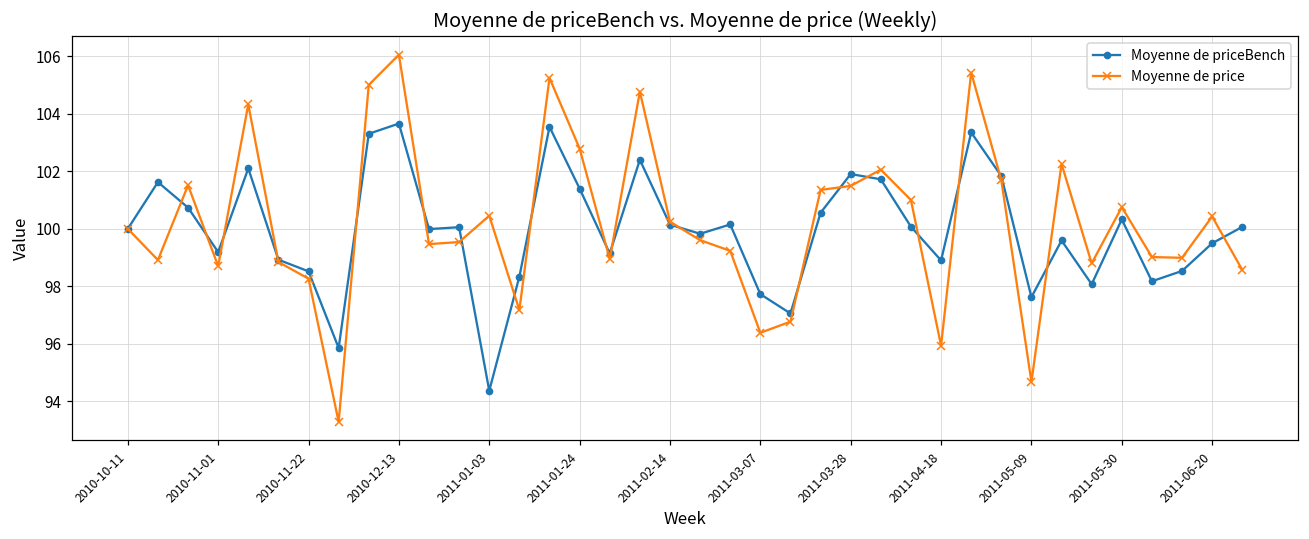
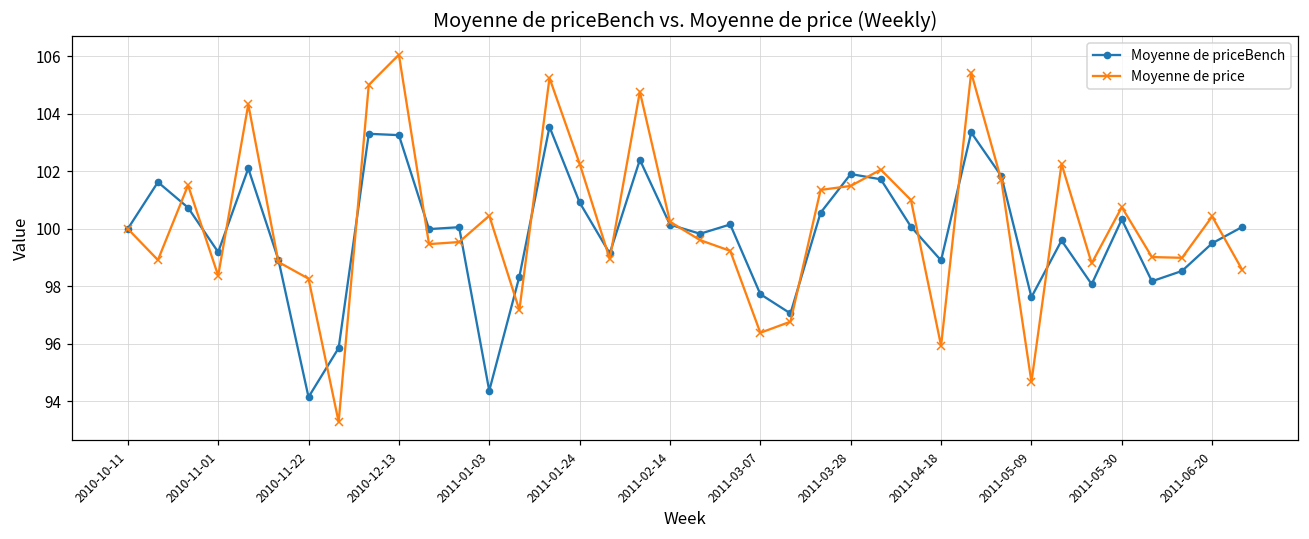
  {
    "Moyenne de priceBench": {
      "2010-11-01": 99.2,
-     "2010-11-22": 98.5,
-     "2010-12-13": 103.7,
+     "2010-11-22": 94.1,
+     "2010-12-13": 103.3,
      "2011-01-03": 94.4,
-     "2011-01-24": 101.4,
+     "2011-01-24": 100.9,
      "2011-02-14": 100.1,
      "2011-03-07": 97.7,
      "2011-03-28": 101.9,
      "2011-04-18": 98.9,
      "2011-05-09": 97.6,
      "2011-05-30": 100.3,
      "2011-06-20": 99.5
    },
    "Moyenne de price": {
-     "2010-11-01": 98.7,
+     "2010-11-01": 98.4,
      "2010-11-22": 98.3,
      "2010-12-13": 106.1,
      "2011-01-03": 100.5,
-     "2011-01-24": 102.8,
+     "2011-01-24": 102.3,
      "2011-02-14": 100.2,
      "2011-03-07": 96.4,
      "2011-03-28": 101.5,
      "2011-04-18": 95.9,
      "2011-05-09": 94.7,
      "2011-05-30": 100.8,
      "2011-06-20": 100.4
    }
  }
